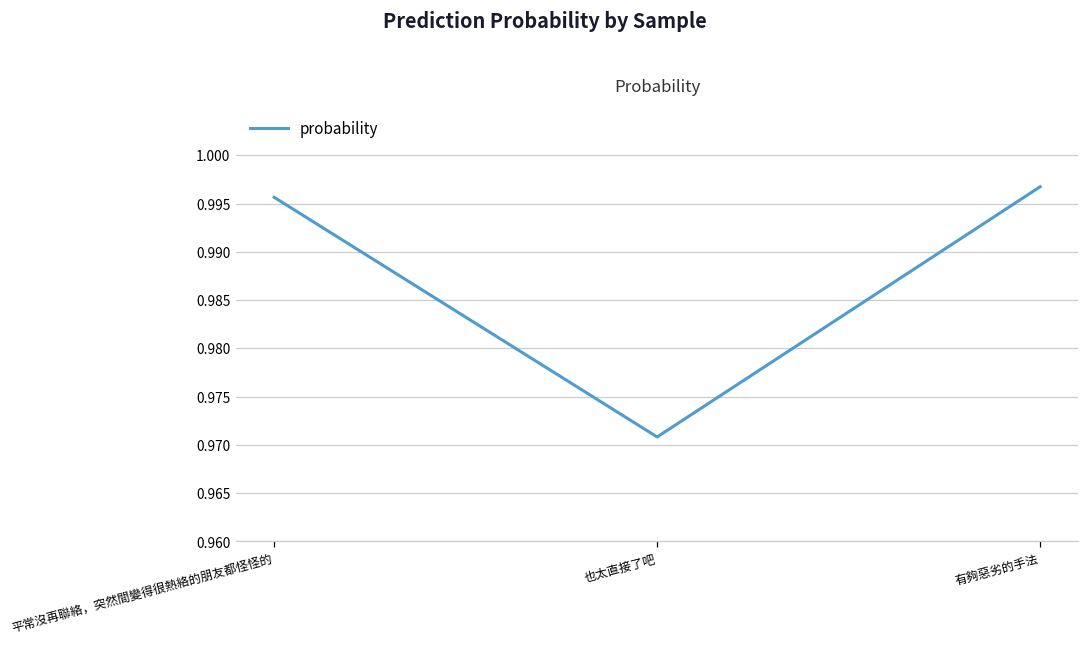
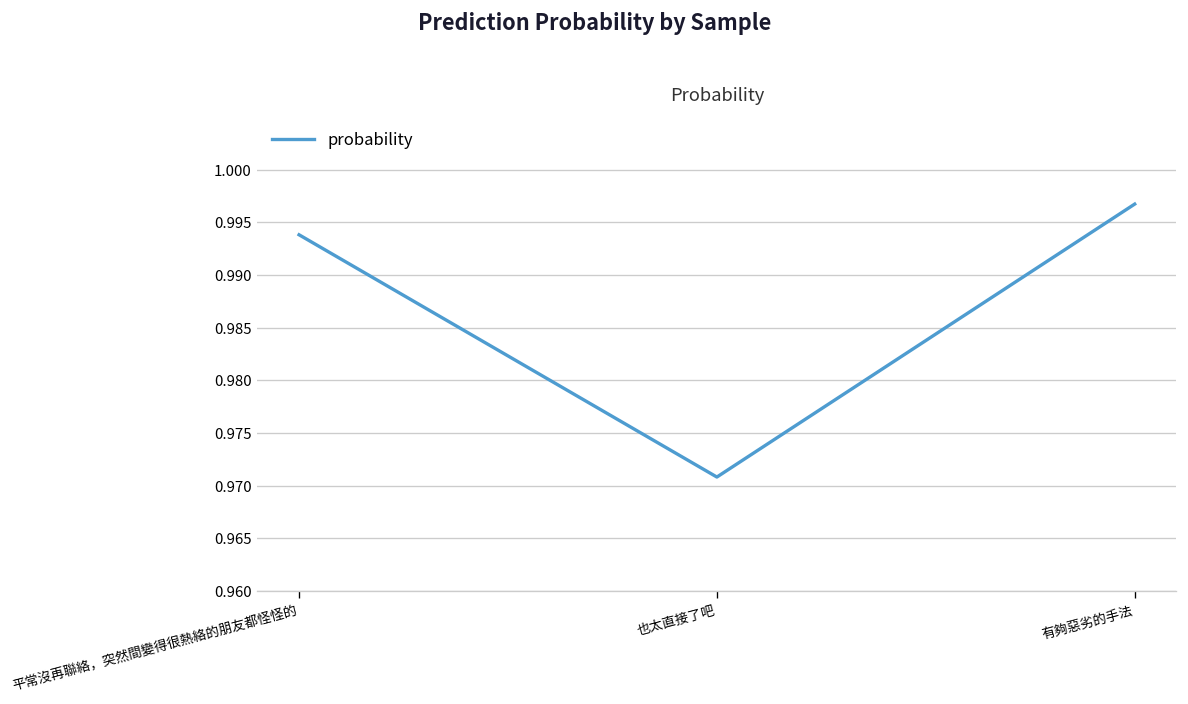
  {
-   "平常沒再聯絡，突然間變得很熱絡的朋友都怪怪的": 0.996,
+   "平常沒再聯絡，突然間變得很熱絡的朋友都怪怪的": 0.994,
    "也太直接了吧": 0.971,
    "有夠惡劣的手法": 0.997
  }
